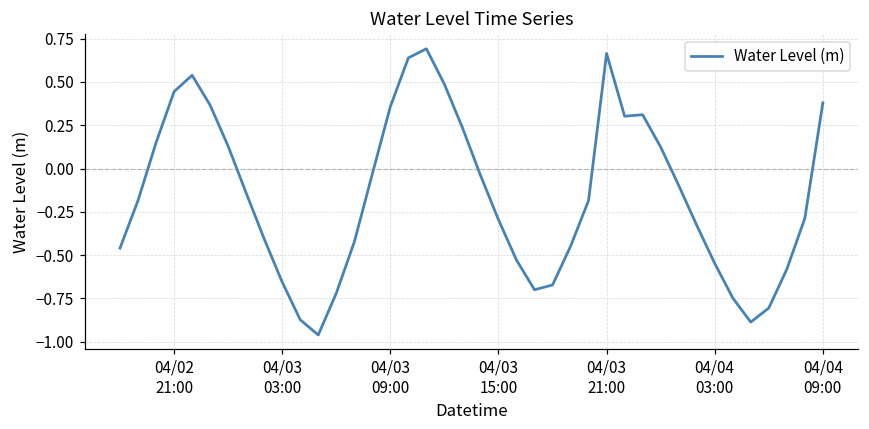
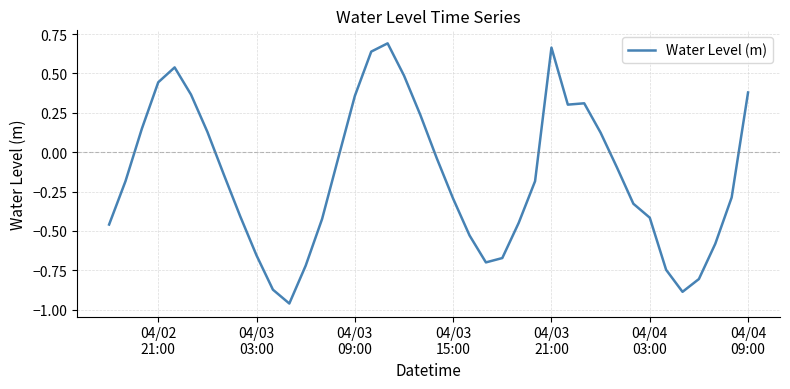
  {
    "04/02 21:00": 0.44,
    "04/03 03:00": -0.66,
    "04/03 09:00": 0.36,
    "04/03 15:00": -0.30,
    "04/03 21:00": 0.66,
-   "04/04 03:00": -0.55,
+   "04/04 03:00": -0.42,
    "04/04 09:00": 0.38
  }
